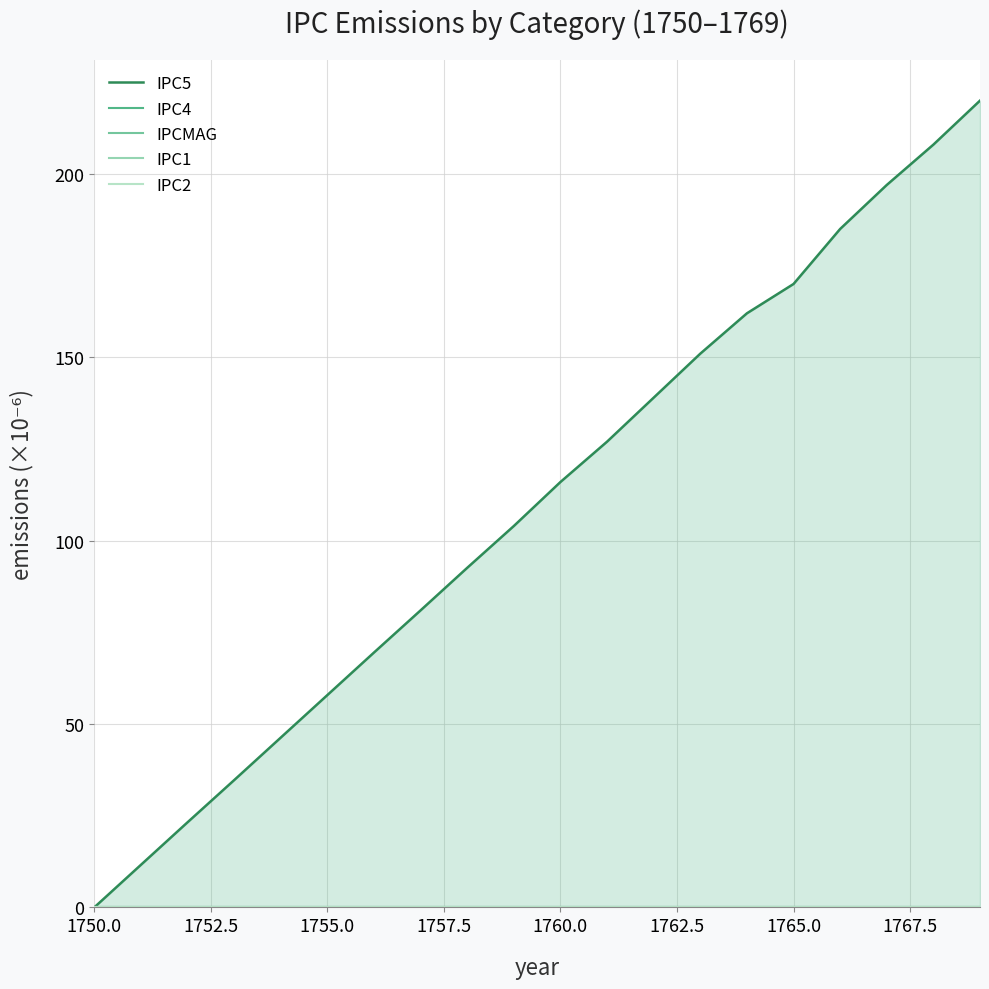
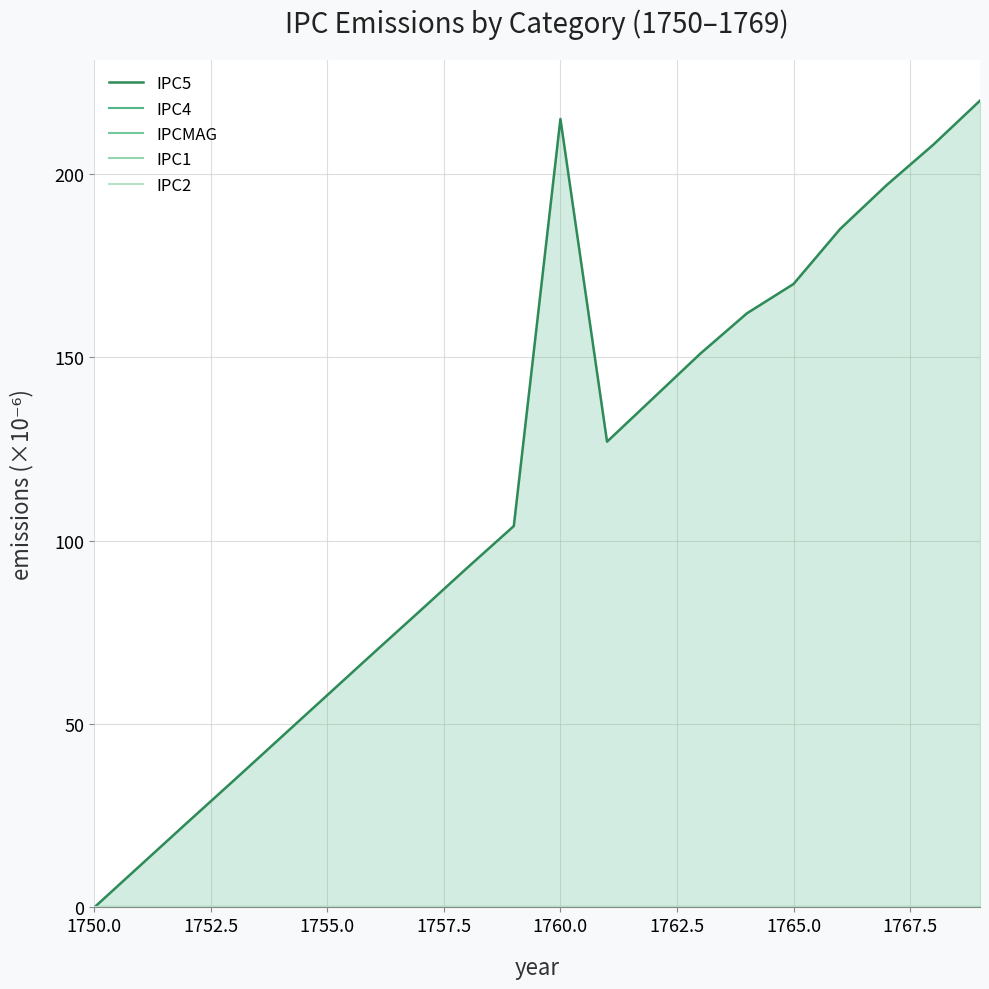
  {
    "IPC5": {
      "1755.0": 58,
-     "1760.0": 116,
+     "1760.0": 215,
      "1765.0": 170
    },
    "IPC2": {
      "1755.0": 0,
      "1760.0": 0,
      "1765.0": 0
    }
  }
